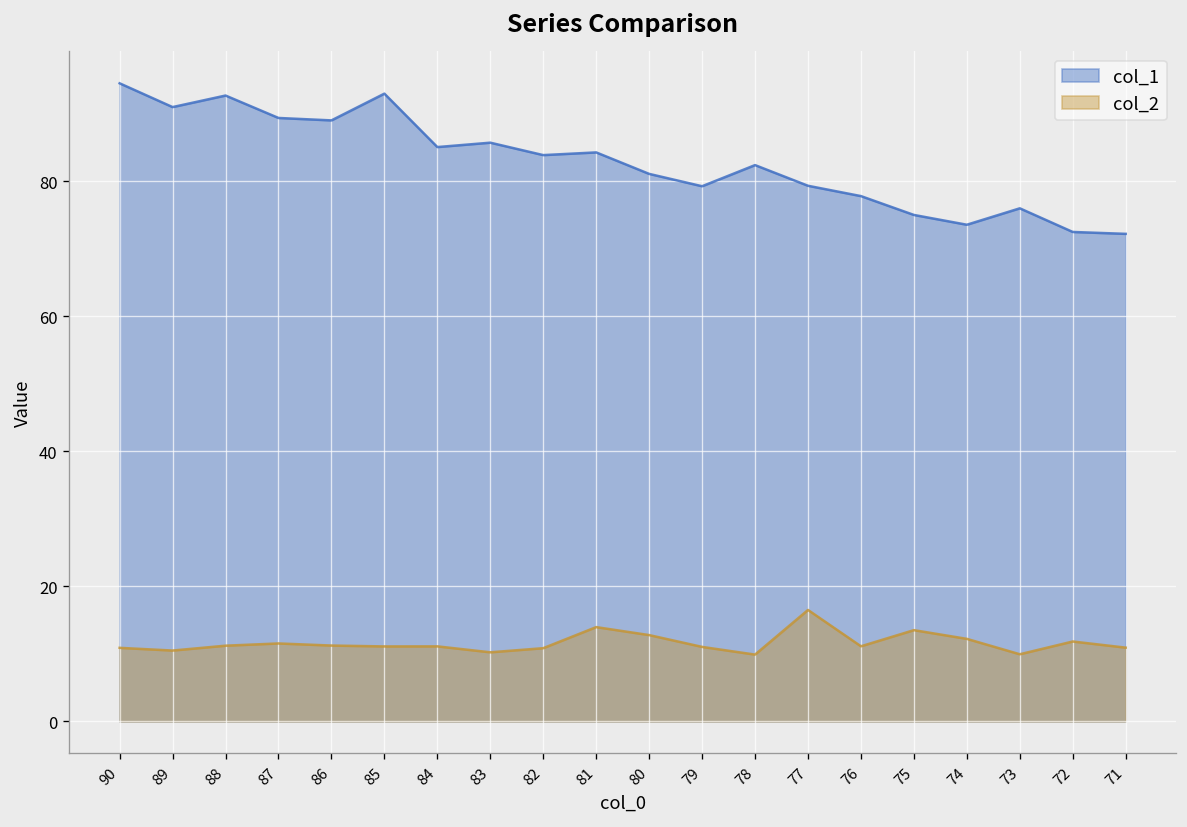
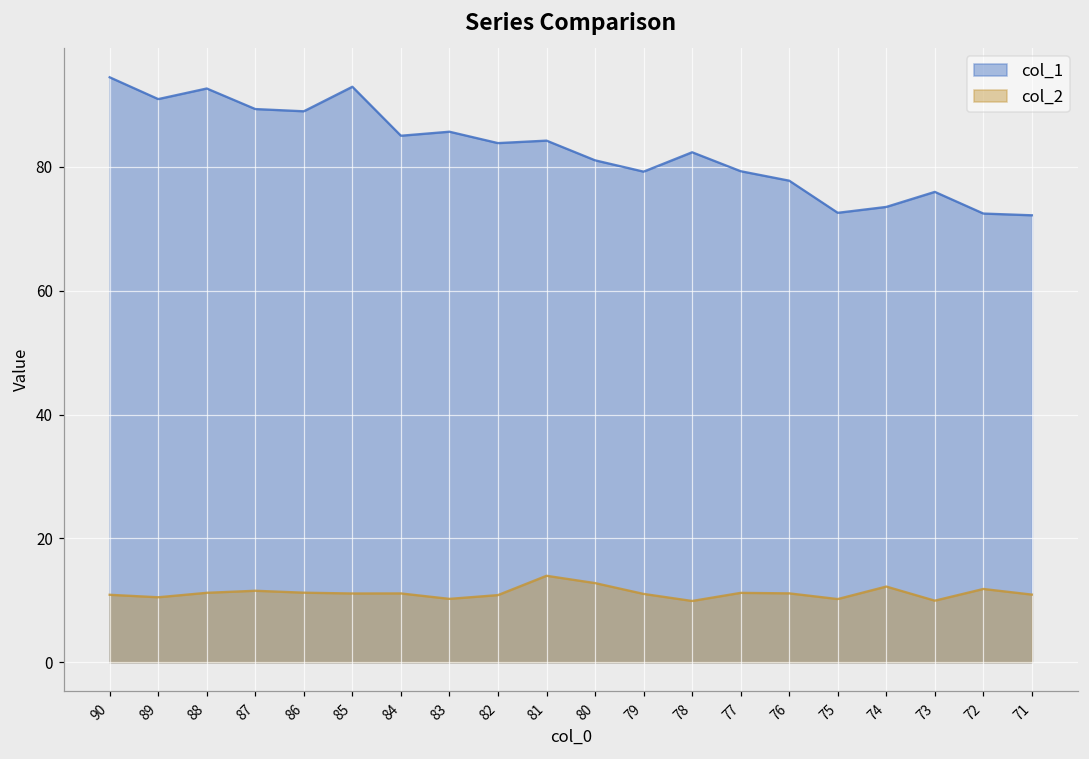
  {
    "col_1": {
      "90": 94,
      "89": 91,
      "88": 93,
      "87": 89,
      "86": 89,
      "85": 93,
      "84": 85,
      "83": 86,
      "82": 84,
      "81": 84,
      "80": 81,
      "79": 79,
      "78": 82,
      "77": 79,
      "76": 78,
-     "75": 75,
+     "75": 73,
      "74": 74,
      "73": 76,
      "72": 72,
      "71": 72
    },
    "col_2": {
      "90": 11,
      "89": 11,
      "88": 11,
      "87": 12,
      "86": 11,
      "85": 11,
      "84": 11,
      "83": 10,
      "82": 11,
      "81": 14,
      "80": 13,
      "79": 11,
      "78": 10,
-     "77": 17,
+     "77": 11,
      "76": 11,
-     "75": 14,
+     "75": 10,
      "74": 12,
      "73": 10,
      "72": 12,
      "71": 11
    }
  }
